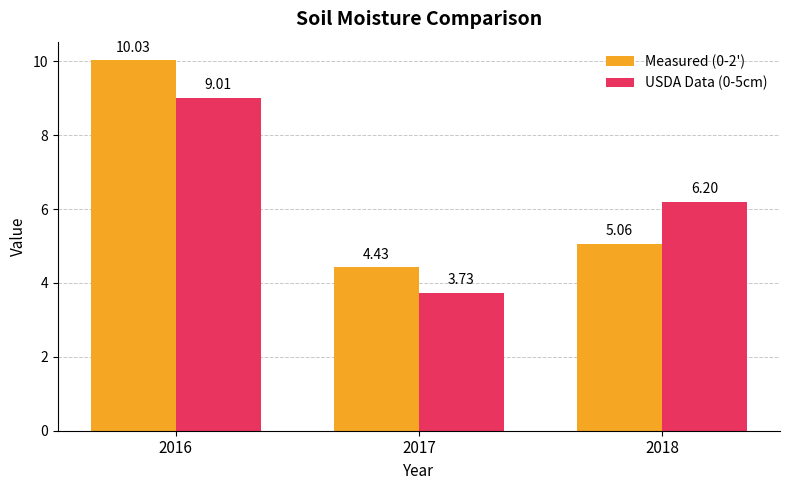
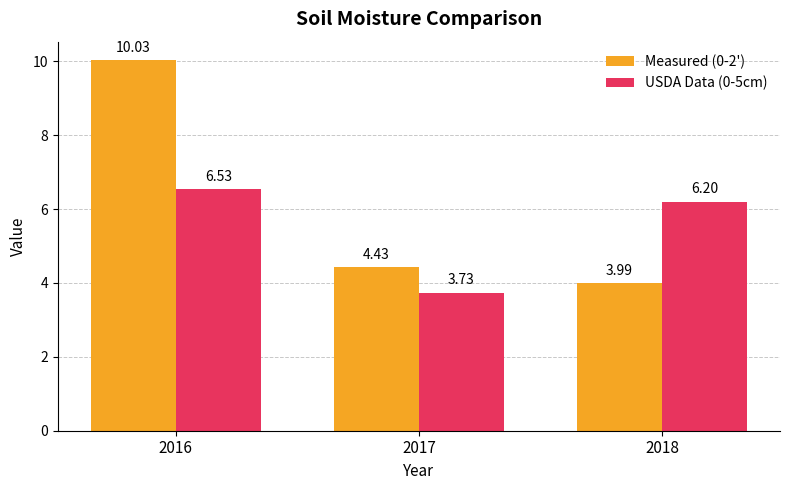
  {
    "Measured (0-2')": {
      "2016": 10.03,
      "2017": 4.43,
-     "2018": 5.06
+     "2018": 3.99
    },
    "USDA Data (0-5cm)": {
-     "2016": 9.01,
+     "2016": 6.53,
      "2017": 3.73,
      "2018": 6.20
    }
  }
